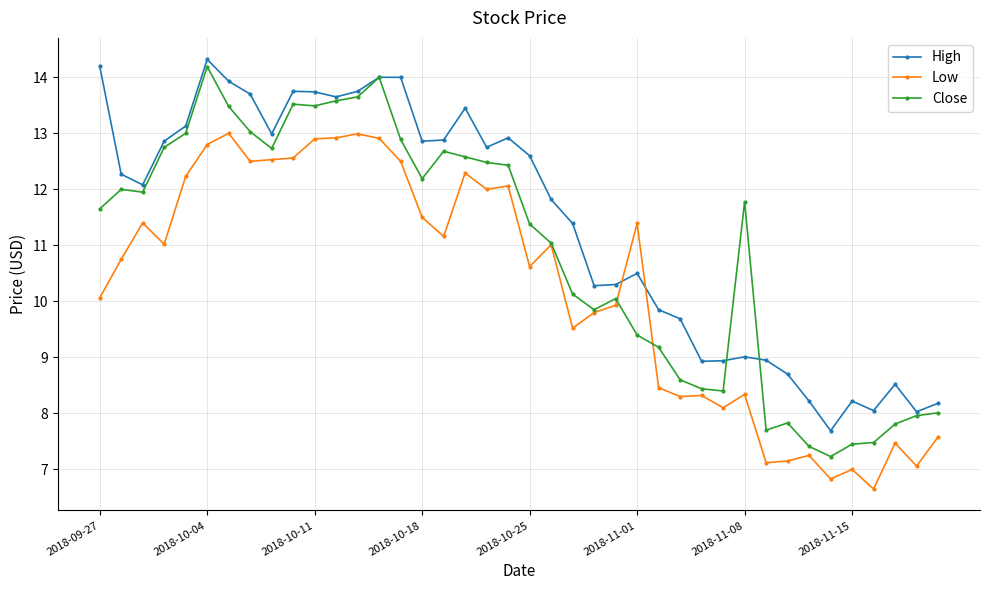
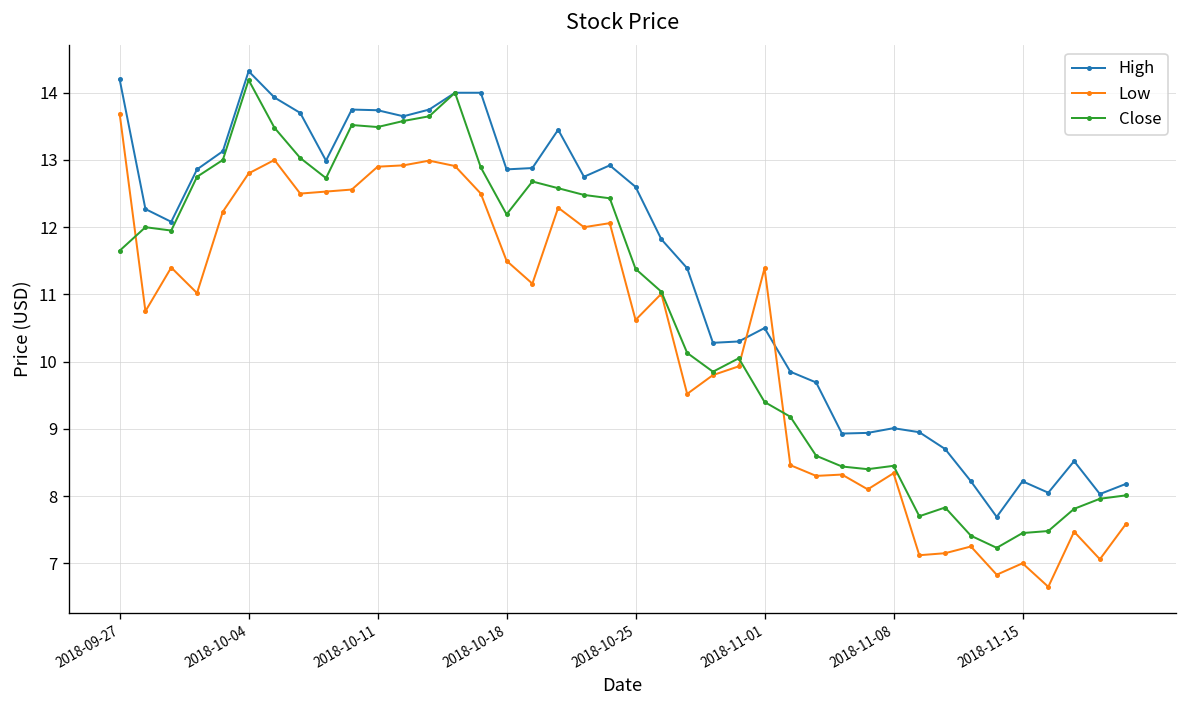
  {
    "High": {
      "2018-09-27": 14.2,
      "2018-10-04": 14.3,
      "2018-10-11": 13.7,
      "2018-10-18": 12.9,
      "2018-10-25": 12.6,
      "2018-11-01": 10.5,
      "2018-11-08": 9.0,
      "2018-11-15": 8.2
    },
    "Low": {
-     "2018-09-27": 10.1,
+     "2018-09-27": 13.7,
      "2018-10-04": 12.8,
      "2018-10-11": 12.9,
      "2018-10-18": 11.5,
      "2018-10-25": 10.6,
      "2018-11-01": 11.4,
      "2018-11-08": 8.3,
      "2018-11-15": 7.0
    },
    "Close": {
      "2018-09-27": 11.7,
      "2018-10-04": 14.2,
      "2018-10-11": 13.5,
      "2018-10-18": 12.2,
      "2018-10-25": 11.4,
      "2018-11-01": 9.4,
-     "2018-11-08": 11.8,
+     "2018-11-08": 8.5,
      "2018-11-15": 7.5
    }
  }
